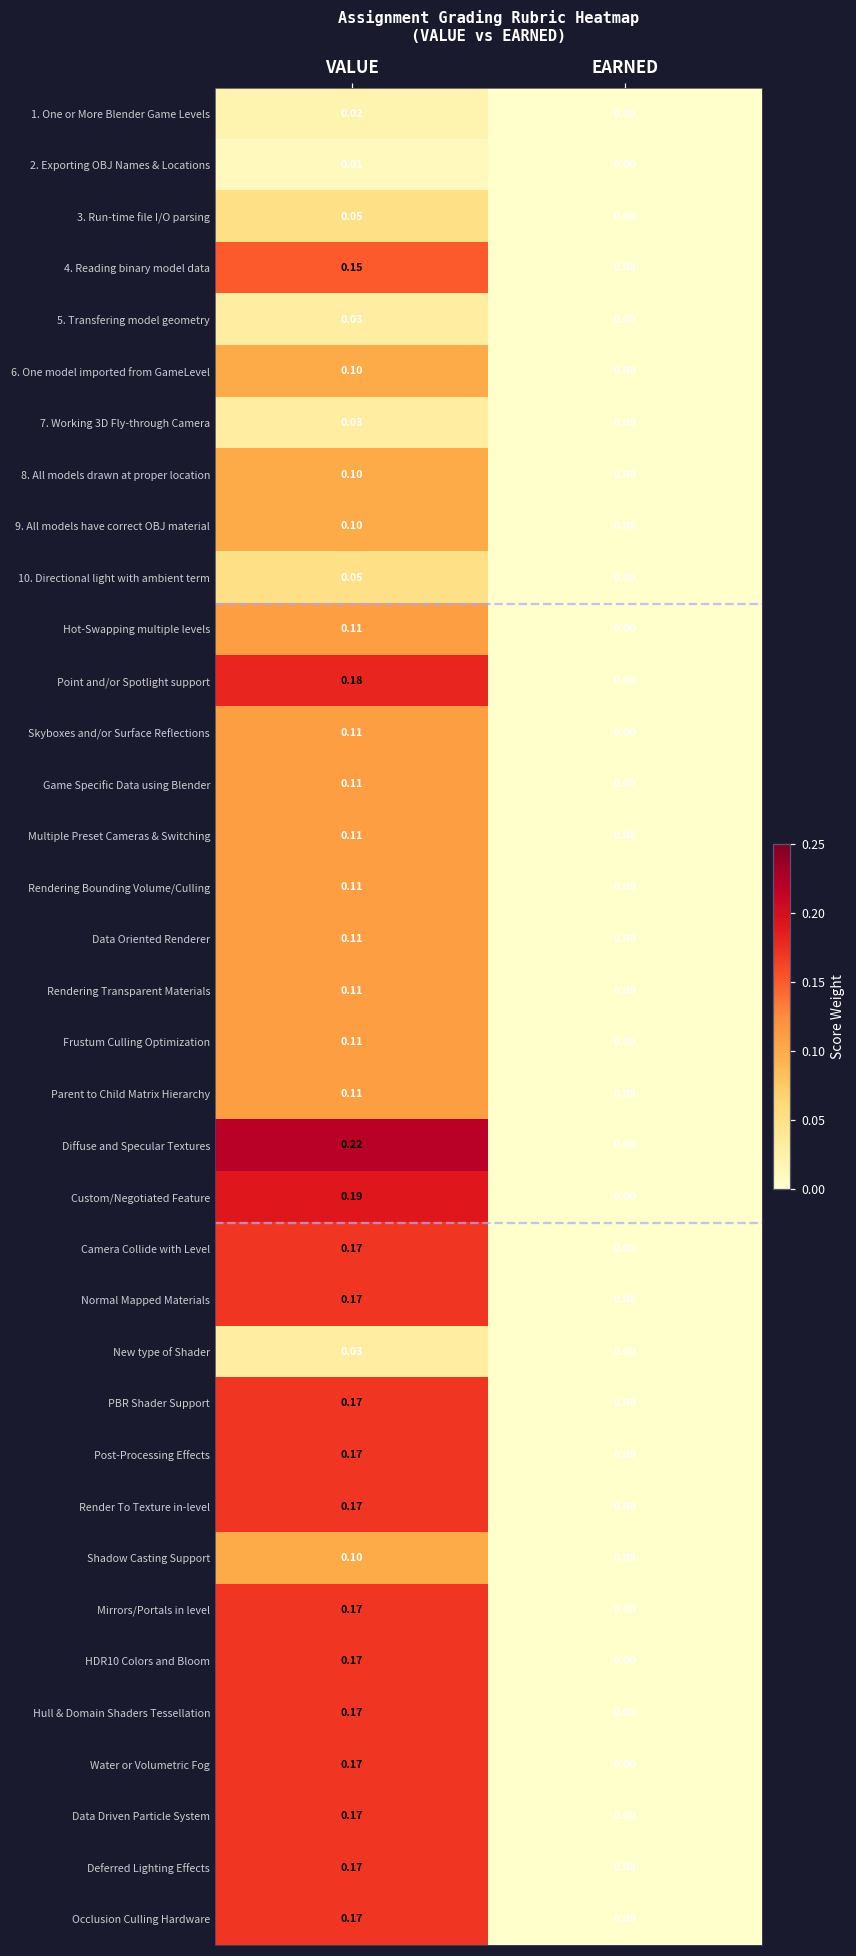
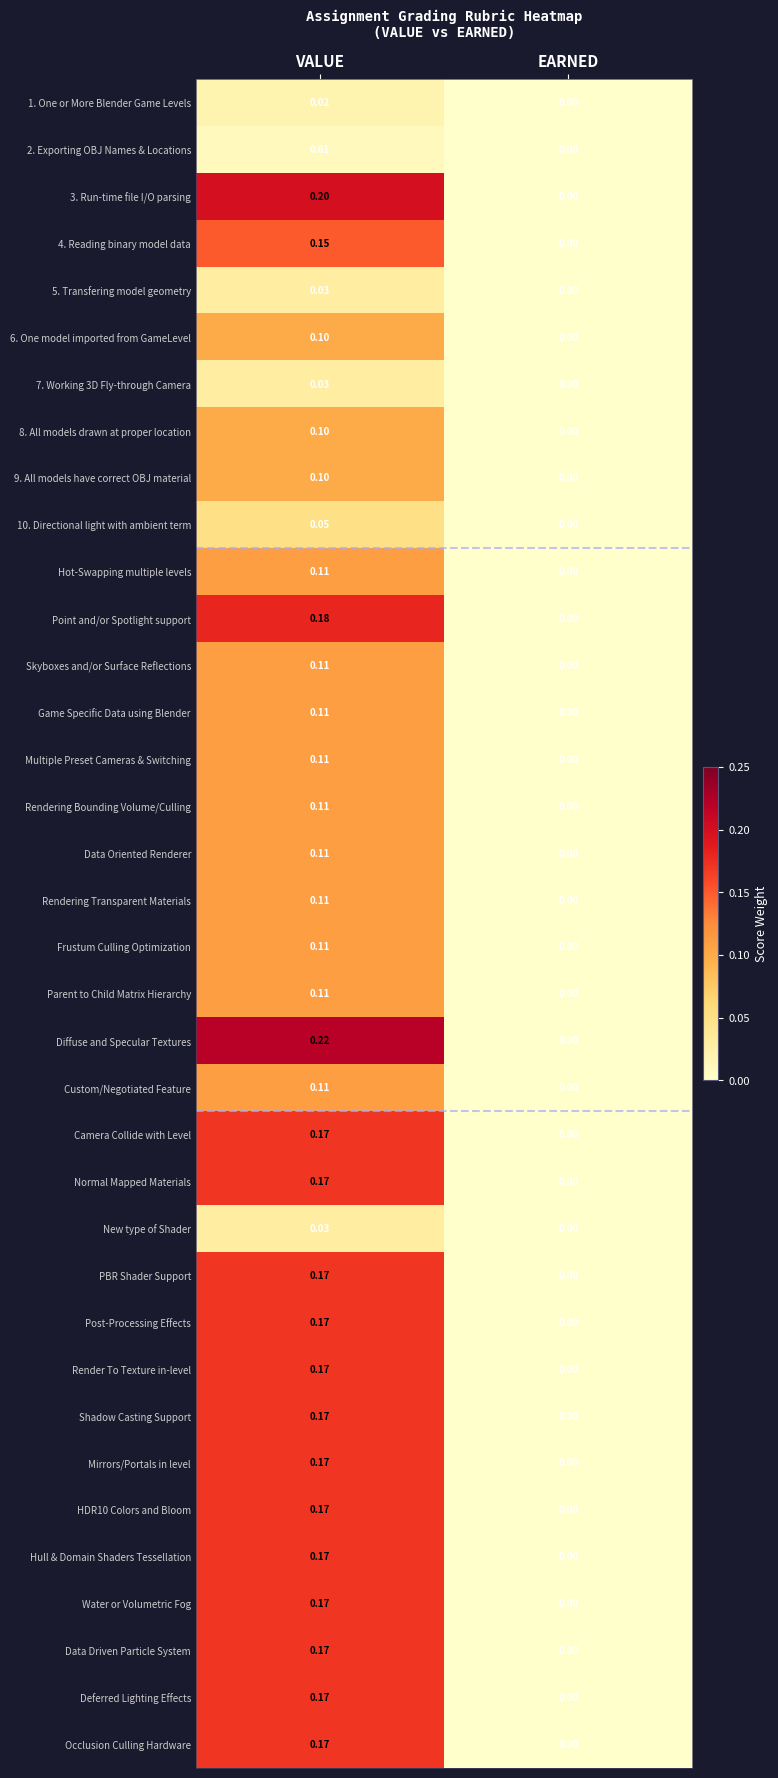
  {
    "1. One or More Blender Game Levels": {
      "VALUE": 0.02,
      "EARNED": 0.00
    },
    "2. Exporting OBJ Names & Locations": {
      "VALUE": 0.01,
      "EARNED": 0.00
    },
    "3. Run-time file I/O parsing": {
-     "VALUE": 0.05,
+     "VALUE": 0.20,
      "EARNED": 0.00
    },
    "4. Reading binary model data": {
      "VALUE": 0.15,
      "EARNED": 0.00
    },
    "5. Transfering model geometry": {
      "VALUE": 0.03,
      "EARNED": 0.00
    },
    "6. One model imported from GameLevel": {
      "VALUE": 0.10,
      "EARNED": 0.00
    },
    "7. Working 3D Fly-through Camera": {
      "VALUE": 0.03,
      "EARNED": 0.00
    },
    "8. All models drawn at proper location": {
      "VALUE": 0.10,
      "EARNED": 0.00
    },
    "9. All models have correct OBJ material": {
      "VALUE": 0.10,
      "EARNED": 0.00
    },
    "10. Directional light with ambient term": {
      "VALUE": 0.05,
      "EARNED": 0.00
    },
    "Hot-Swapping multiple levels": {
      "VALUE": 0.11,
      "EARNED": 0.00
    },
    "Point and/or Spotlight support": {
      "VALUE": 0.18,
      "EARNED": 0.00
    },
    "Skyboxes and/or Surface Reflections": {
      "VALUE": 0.11,
      "EARNED": 0.00
    },
    "Game Specific Data using Blender": {
      "VALUE": 0.11,
      "EARNED": 0.00
    },
    "Multiple Preset Cameras & Switching": {
      "VALUE": 0.11,
      "EARNED": 0.00
    },
    "Rendering Bounding Volume/Culling": {
      "VALUE": 0.11,
      "EARNED": 0.00
    },
    "Data Oriented Renderer": {
      "VALUE": 0.11,
      "EARNED": 0.00
    },
    "Rendering Transparent Materials": {
      "VALUE": 0.11,
      "EARNED": 0.00
    },
    "Frustum Culling Optimization": {
      "VALUE": 0.11,
      "EARNED": 0.00
    },
    "Parent to Child Matrix Hierarchy": {
      "VALUE": 0.11,
      "EARNED": 0.00
    },
    "Diffuse and Specular Textures": {
      "VALUE": 0.22,
      "EARNED": 0.00
    },
    "Custom/Negotiated Feature": {
-     "VALUE": 0.19,
+     "VALUE": 0.11,
      "EARNED": 0.00
    },
    "Camera Collide with Level": {
      "VALUE": 0.17,
      "EARNED": 0.00
    },
    "Normal Mapped Materials": {
      "VALUE": 0.17,
      "EARNED": 0.00
    },
    "New type of Shader": {
      "VALUE": 0.03,
      "EARNED": 0.00
    },
    "PBR Shader Support": {
      "VALUE": 0.17,
      "EARNED": 0.00
    },
    "Post-Processing Effects": {
      "VALUE": 0.17,
      "EARNED": 0.00
    },
    "Render To Texture in-level": {
      "VALUE": 0.17,
      "EARNED": 0.00
    },
    "Shadow Casting Support": {
-     "VALUE": 0.10,
+     "VALUE": 0.17,
      "EARNED": 0.00
    },
    "Mirrors/Portals in level": {
      "VALUE": 0.17,
      "EARNED": 0.00
    },
    "HDR10 Colors and Bloom": {
      "VALUE": 0.17,
      "EARNED": 0.00
    },
    "Hull & Domain Shaders Tessellation": {
      "VALUE": 0.17,
      "EARNED": 0.00
    },
    "Water or Volumetric Fog": {
      "VALUE": 0.17,
      "EARNED": 0.00
    },
    "Data Driven Particle System": {
      "VALUE": 0.17,
      "EARNED": 0.00
    },
    "Deferred Lighting Effects": {
      "VALUE": 0.17,
      "EARNED": 0.00
    },
    "Occlusion Culling Hardware": {
      "VALUE": 0.17,
      "EARNED": 0.00
    }
  }
